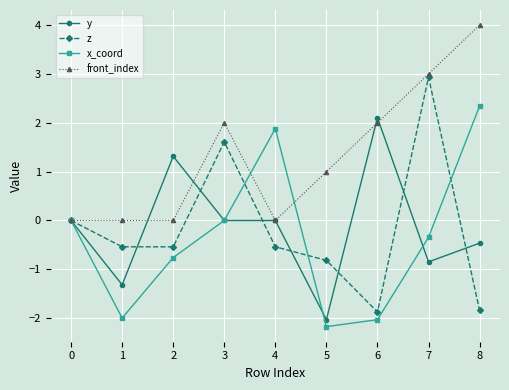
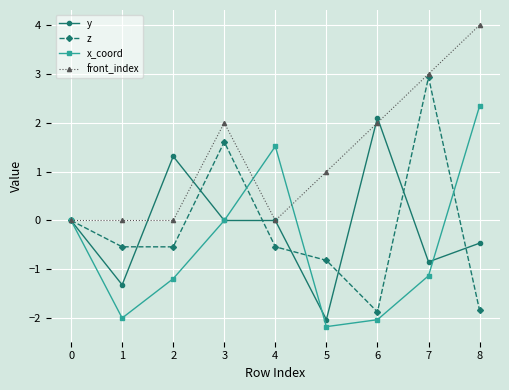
  {
    "x_coord": {
      "1": -2.0,
-     "2": -0.8,
-     "4": 1.9,
+     "2": -1.2,
+     "4": 1.5,
      "5": -2.2,
      "6": -2.0,
-     "7": -0.3,
+     "7": -1.1,
      "8": 2.3
    },
    "front_index": {
      "1": 0.0,
      "2": 0.0,
      "3": 2.0,
      "5": 1.0,
      "6": 2.0,
      "7": 3.0,
      "8": 4.0
    }
  }
